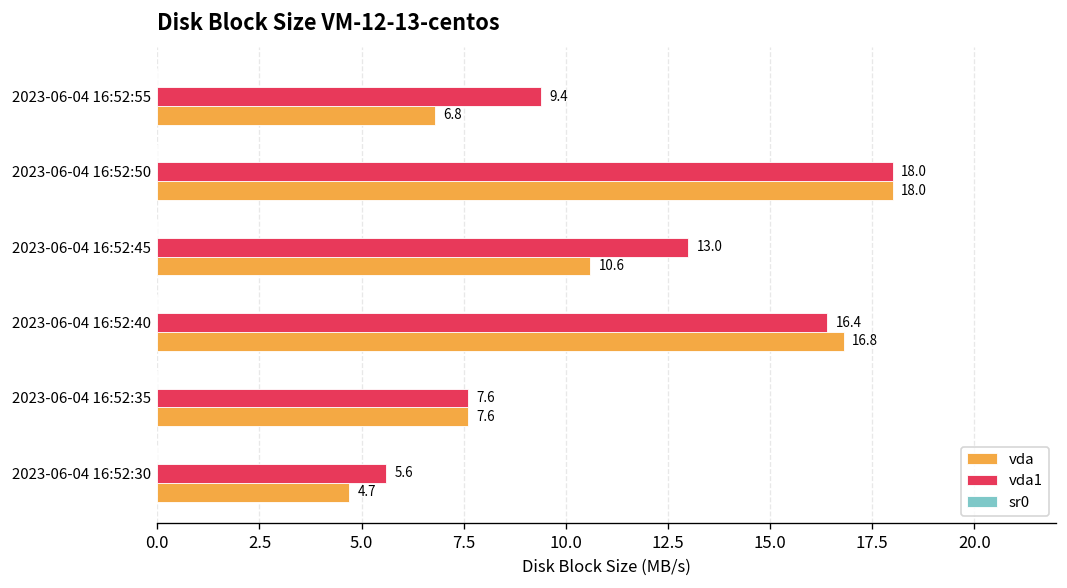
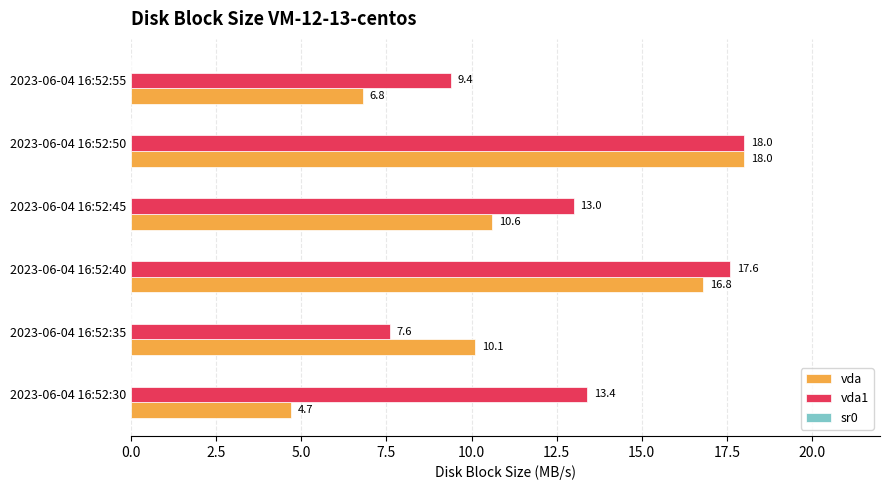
  {
    "vda": {
      "2023-06-04 16:52:55": 6.8,
      "2023-06-04 16:52:50": 18.0,
      "2023-06-04 16:52:45": 10.6,
      "2023-06-04 16:52:40": 16.8,
-     "2023-06-04 16:52:35": 7.6,
+     "2023-06-04 16:52:35": 10.1,
      "2023-06-04 16:52:30": 4.7
    },
    "vda1": {
      "2023-06-04 16:52:55": 9.4,
      "2023-06-04 16:52:50": 18.0,
      "2023-06-04 16:52:45": 13.0,
-     "2023-06-04 16:52:40": 16.4,
+     "2023-06-04 16:52:40": 17.6,
      "2023-06-04 16:52:35": 7.6,
-     "2023-06-04 16:52:30": 5.6
+     "2023-06-04 16:52:30": 13.4
    },
    "sr0": {
      "2023-06-04 16:52:55": 0.0,
      "2023-06-04 16:52:50": 0.0,
      "2023-06-04 16:52:45": 0.0,
      "2023-06-04 16:52:40": 0.0,
      "2023-06-04 16:52:35": 0.0,
      "2023-06-04 16:52:30": 0.0
    }
  }
